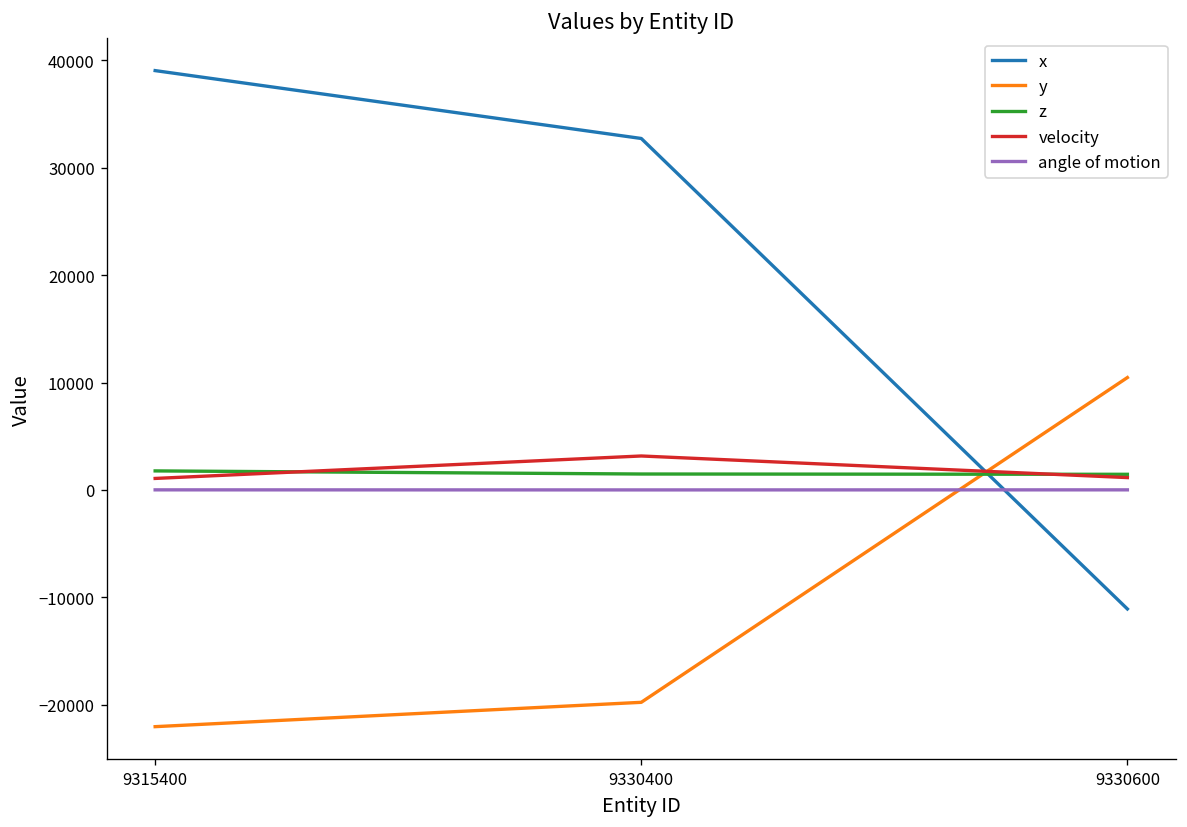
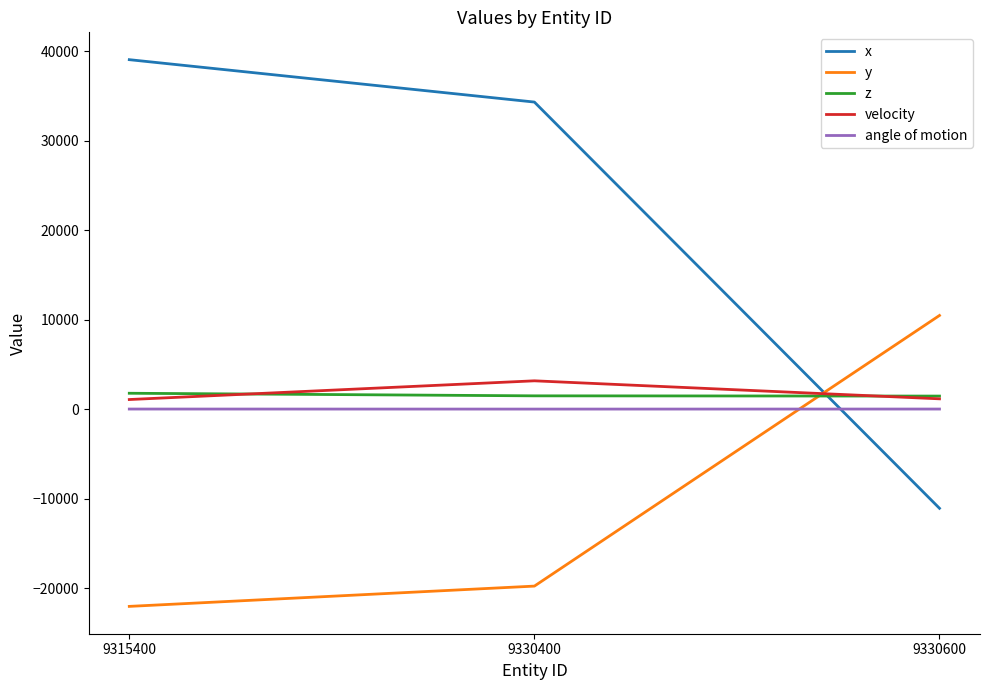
  {
    "x": {
      "9315400": 39000,
-     "9330400": 33000,
+     "9330400": 34000,
      "9330600": -11000
    },
    "y": {
      "9315400": -22000,
      "9330400": -20000,
      "9330600": 10000
    },
    "z": {
      "9315400": 2000,
      "9330400": 1000,
      "9330600": 1000
    },
    "velocity": {
      "9315400": 1000,
      "9330400": 3000,
      "9330600": 1000
    },
    "angle of motion": {
      "9315400": 0,
      "9330400": 0,
      "9330600": 0
    }
  }
